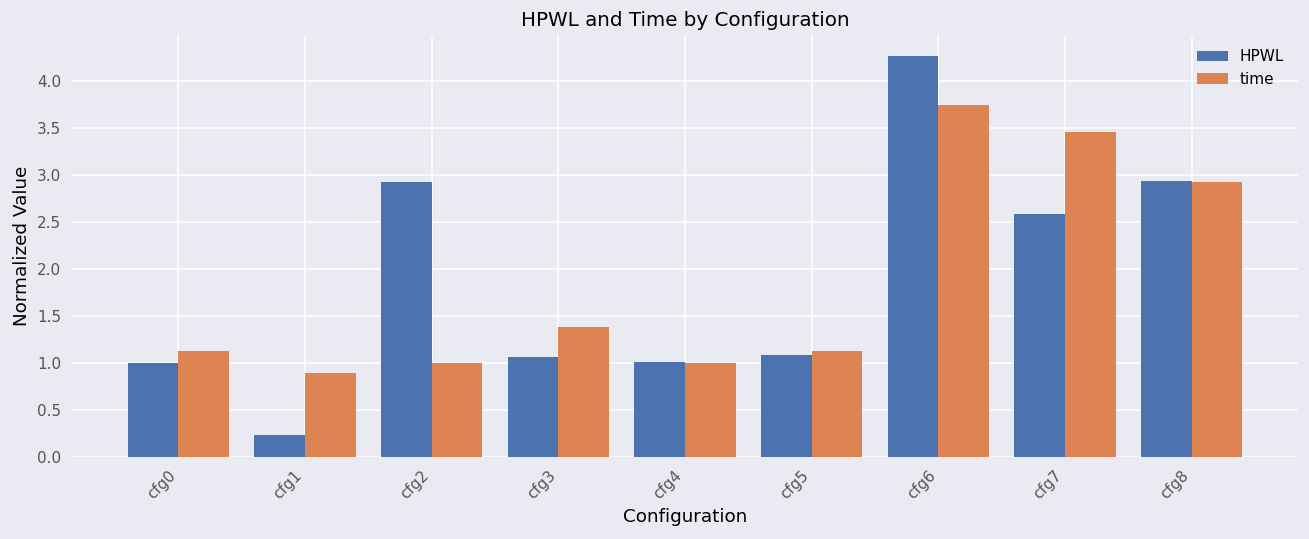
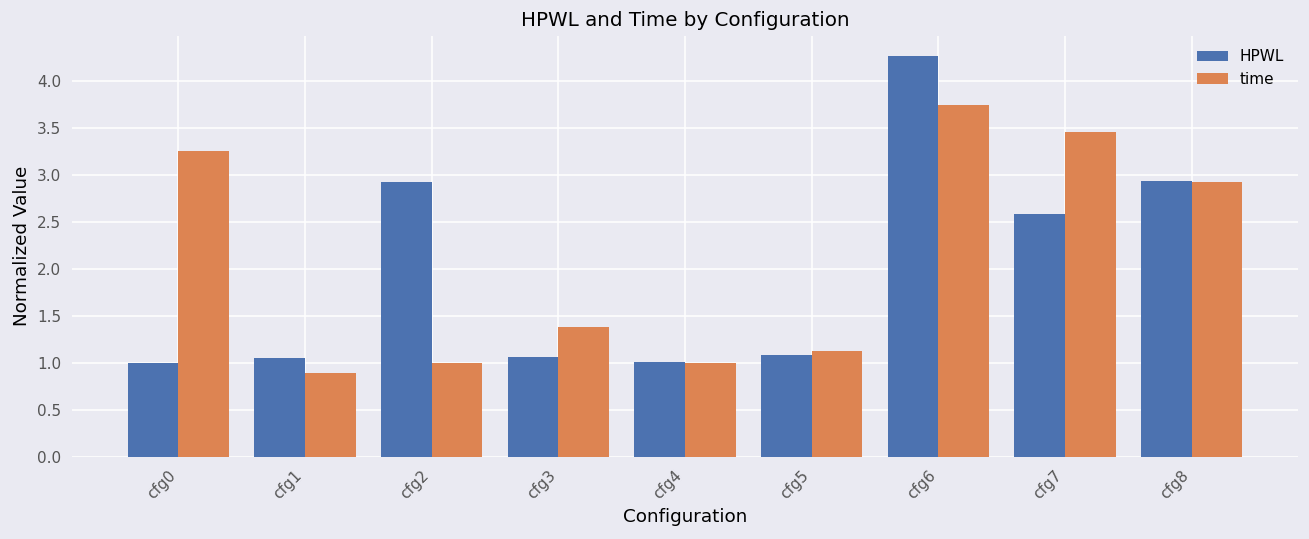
  {
    "HPWL": {
      "cfg0": 1.0,
-     "cfg1": 0.2,
+     "cfg1": 1.0,
      "cfg2": 2.9,
      "cfg3": 1.1,
      "cfg4": 1.0,
      "cfg5": 1.1,
      "cfg6": 4.3,
      "cfg7": 2.6,
      "cfg8": 2.9
    },
    "time": {
-     "cfg0": 1.1,
+     "cfg0": 3.3,
      "cfg1": 0.9,
      "cfg2": 1.0,
      "cfg3": 1.4,
      "cfg4": 1.0,
      "cfg5": 1.1,
      "cfg6": 3.7,
      "cfg7": 3.5,
      "cfg8": 2.9
    }
  }
